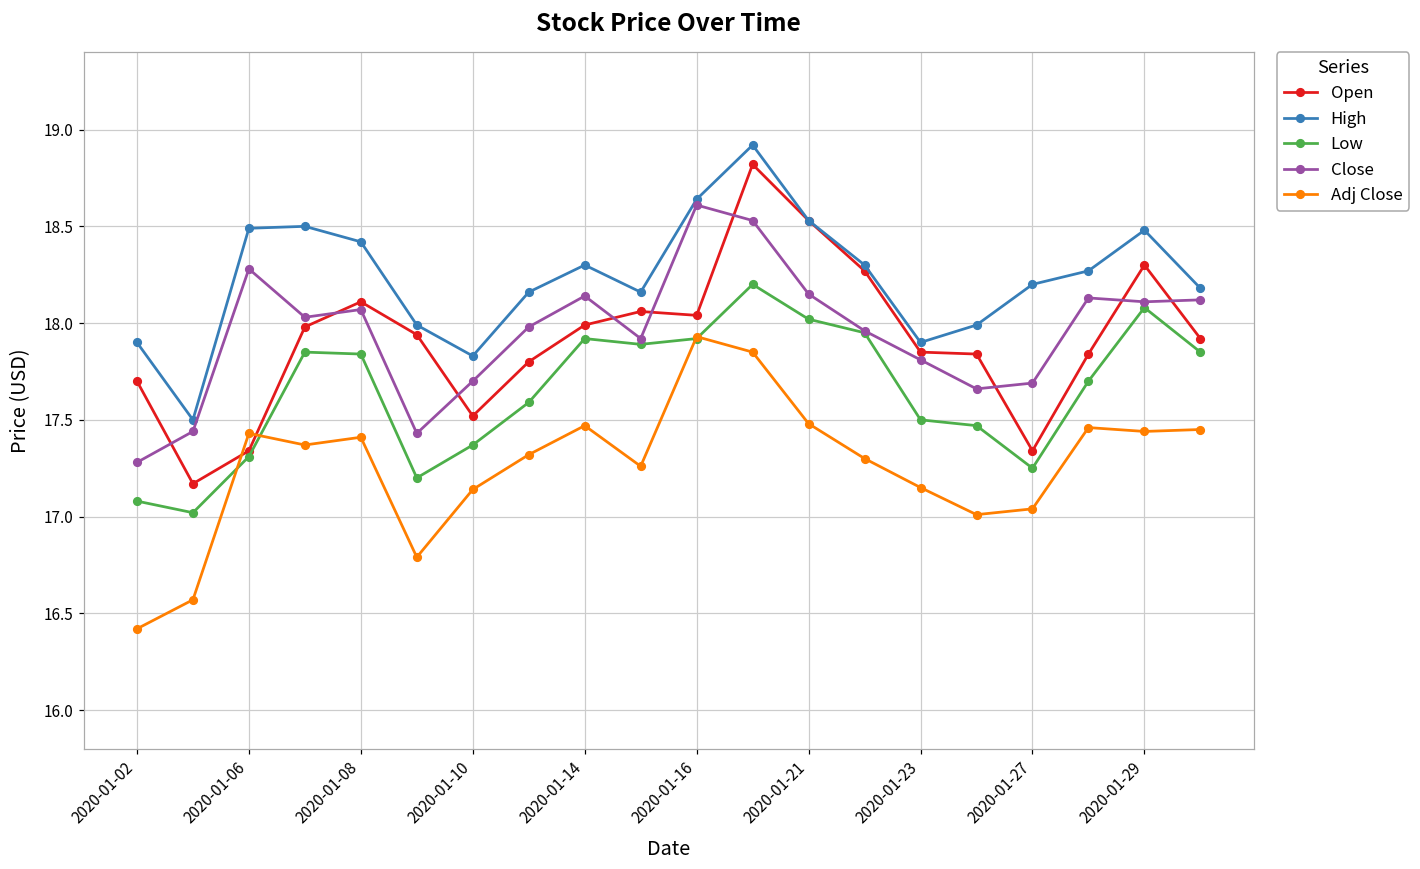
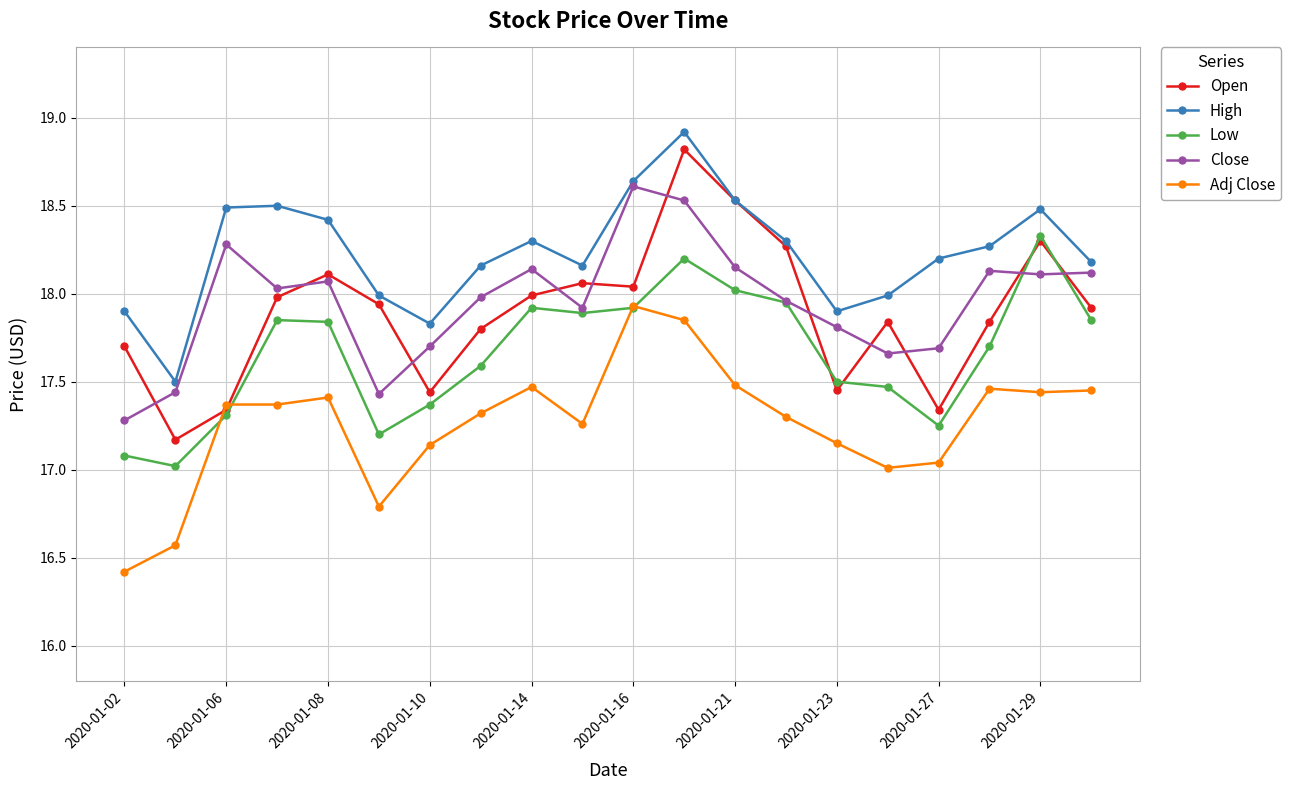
  {
    "Open": {
      "2020-01-02": 17.70,
      "2020-01-06": 17.34,
      "2020-01-08": 18.11,
-     "2020-01-10": 17.52,
+     "2020-01-10": 17.44,
      "2020-01-14": 17.99,
      "2020-01-16": 18.04,
-     "2020-01-23": 17.85,
+     "2020-01-23": 17.45,
      "2020-01-27": 17.34,
      "2020-01-29": 18.30
    },
    "High": {
      "2020-01-02": 17.90,
      "2020-01-06": 18.49,
      "2020-01-08": 18.42,
      "2020-01-10": 17.83,
      "2020-01-14": 18.30,
      "2020-01-16": 18.64,
      "2020-01-23": 17.90,
      "2020-01-27": 18.20,
      "2020-01-29": 18.48
    },
    "Low": {
      "2020-01-02": 17.08,
      "2020-01-06": 17.31,
      "2020-01-08": 17.84,
      "2020-01-10": 17.37,
      "2020-01-14": 17.92,
      "2020-01-21": 18.02,
      "2020-01-23": 17.50,
      "2020-01-27": 17.25,
-     "2020-01-29": 18.08
+     "2020-01-29": 18.33
    },
    "Close": {
      "2020-01-02": 17.28,
      "2020-01-06": 18.28,
      "2020-01-08": 18.07,
      "2020-01-10": 17.70,
      "2020-01-14": 18.14,
      "2020-01-16": 18.61,
      "2020-01-21": 18.15,
      "2020-01-23": 17.81,
      "2020-01-27": 17.69,
      "2020-01-29": 18.11
    },
    "Adj Close": {
      "2020-01-02": 16.42,
-     "2020-01-06": 17.43,
+     "2020-01-06": 17.37,
      "2020-01-08": 17.41,
      "2020-01-10": 17.14,
      "2020-01-14": 17.47,
      "2020-01-21": 17.48,
      "2020-01-23": 17.15,
      "2020-01-27": 17.04,
      "2020-01-29": 17.44
    }
  }
